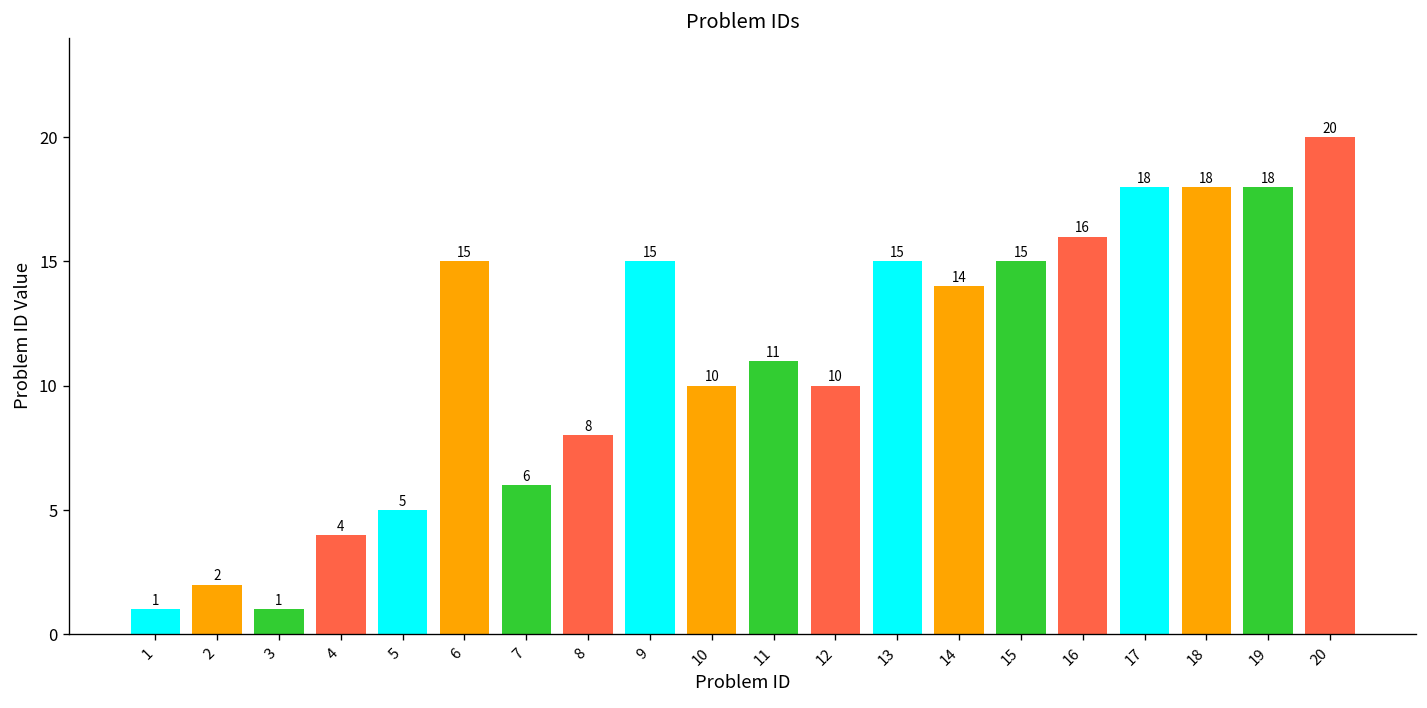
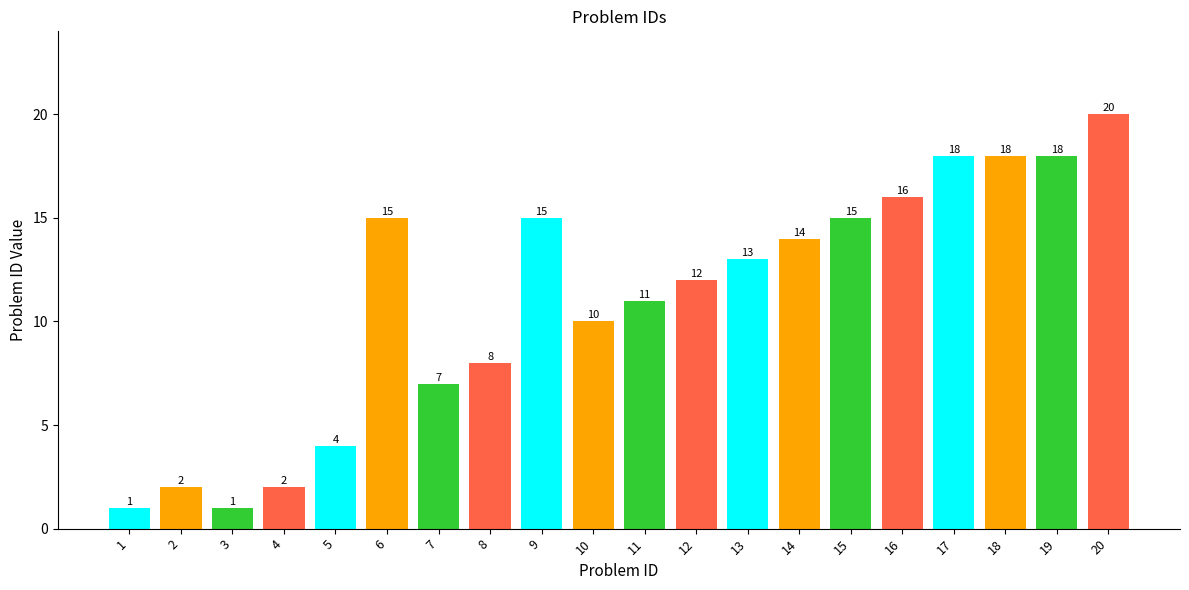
  {
    "1": 1,
    "2": 2,
    "3": 1,
-   "4": 4,
-   "5": 5,
+   "4": 2,
+   "5": 4,
    "6": 15,
-   "7": 6,
+   "7": 7,
    "8": 8,
    "9": 15,
    "10": 10,
    "11": 11,
-   "12": 10,
-   "13": 15,
+   "12": 12,
+   "13": 13,
    "14": 14,
    "15": 15,
    "16": 16,
    "17": 18,
    "18": 18,
    "19": 18,
    "20": 20
  }
